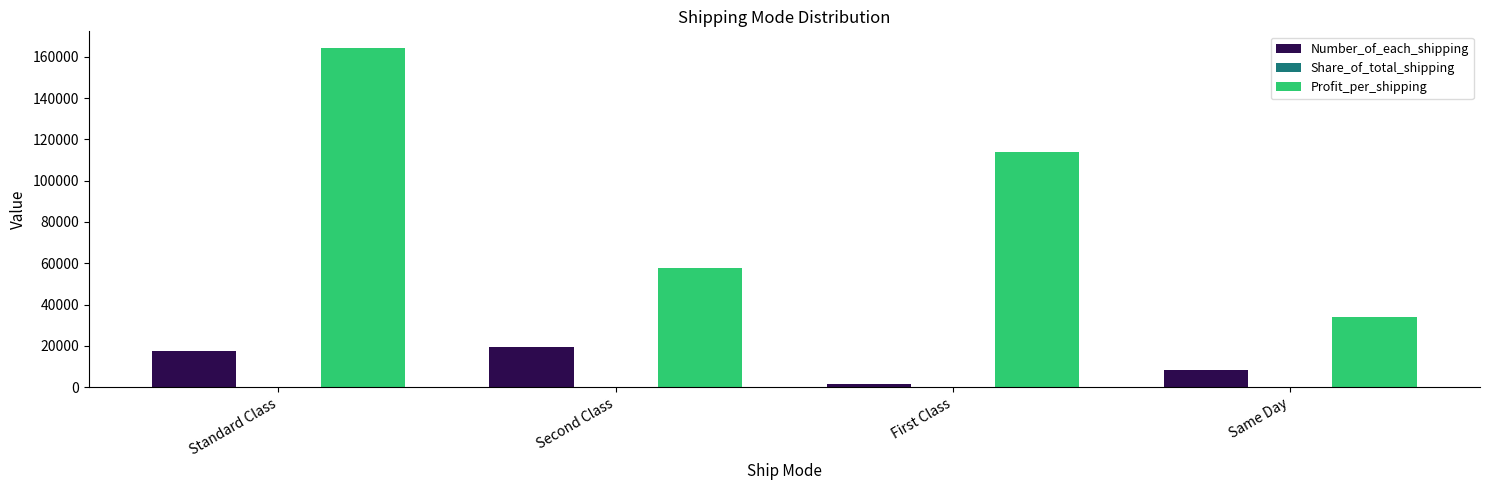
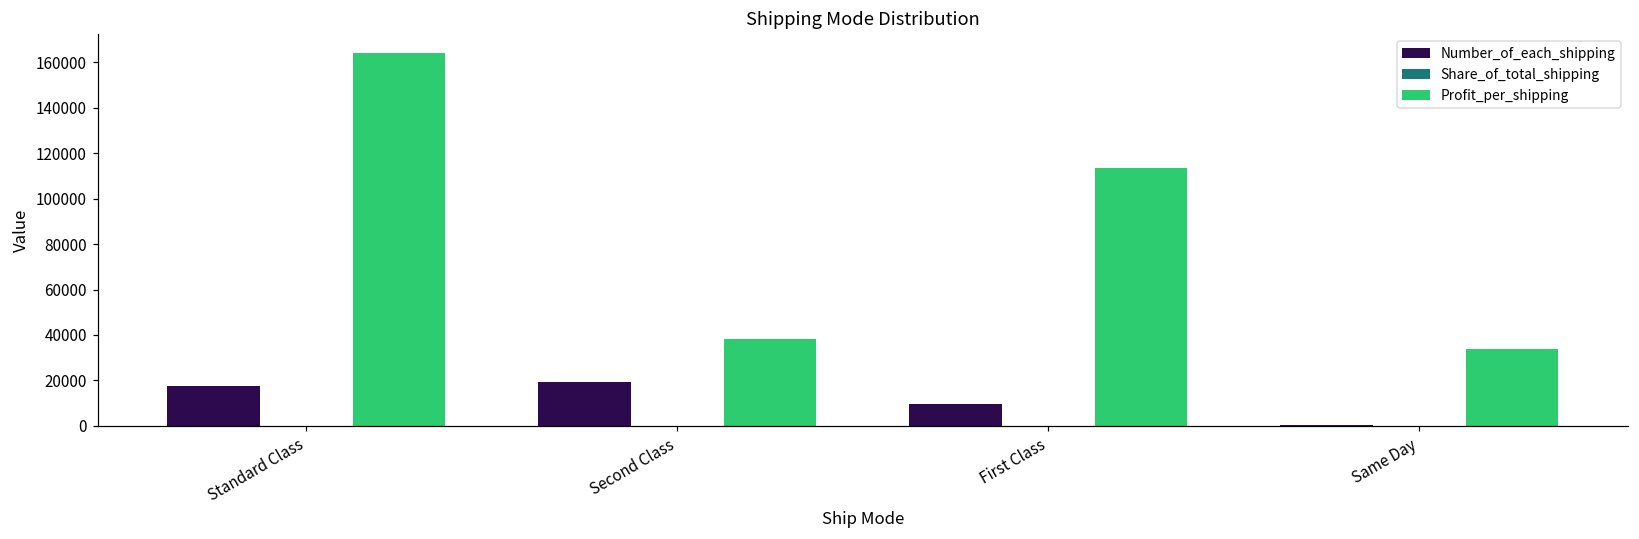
  {
    "Number_of_each_shipping": {
      "Standard Class": 18000,
      "Second Class": 19000,
-     "First Class": 2000,
-     "Same Day": 8000
+     "First Class": 9000,
+     "Same Day": 1000
    },
    "Profit_per_shipping": {
      "Standard Class": 164000,
-     "Second Class": 57000,
+     "Second Class": 38000,
      "First Class": 114000,
      "Same Day": 34000
    }
  }
